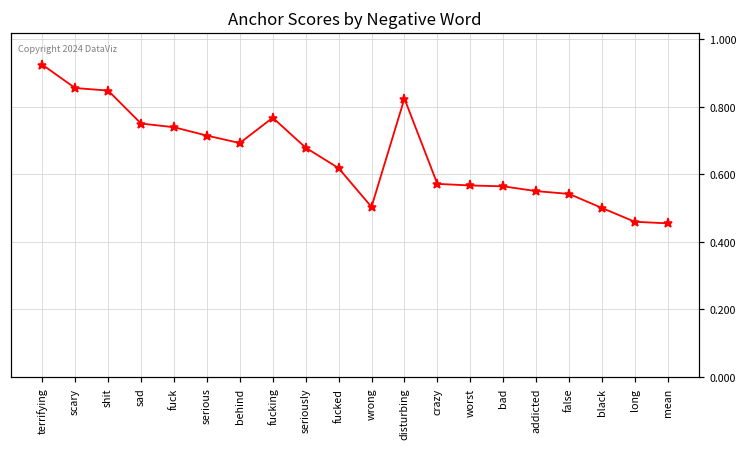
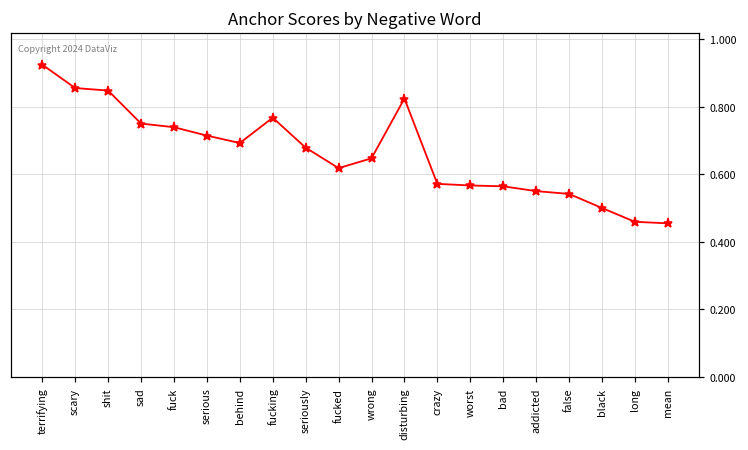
  {
    "scary": 0.86,
    "shit": 0.85,
    "sad": 0.75,
    "fuck": 0.74,
    "serious": 0.71,
    "behind": 0.69,
    "fucking": 0.77,
    "seriously": 0.68,
    "fucked": 0.62,
-   "wrong": 0.50,
+   "wrong": 0.65,
    "disturbing": 0.82,
    "crazy": 0.57,
    "worst": 0.57,
    "bad": 0.56,
    "addicted": 0.55,
    "false": 0.54,
    "black": 0.50,
    "long": 0.46,
    "mean": 0.45
  }
